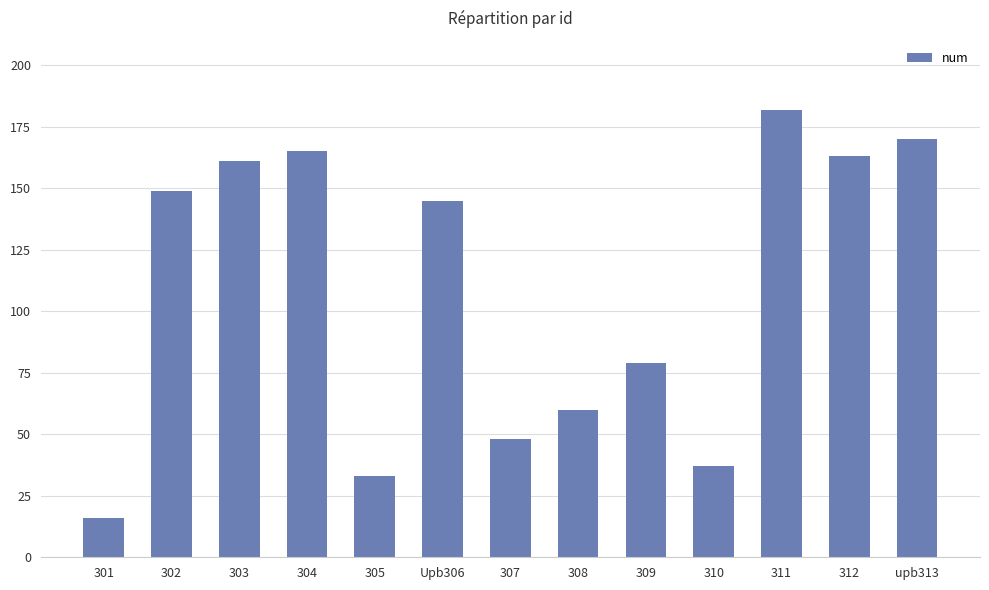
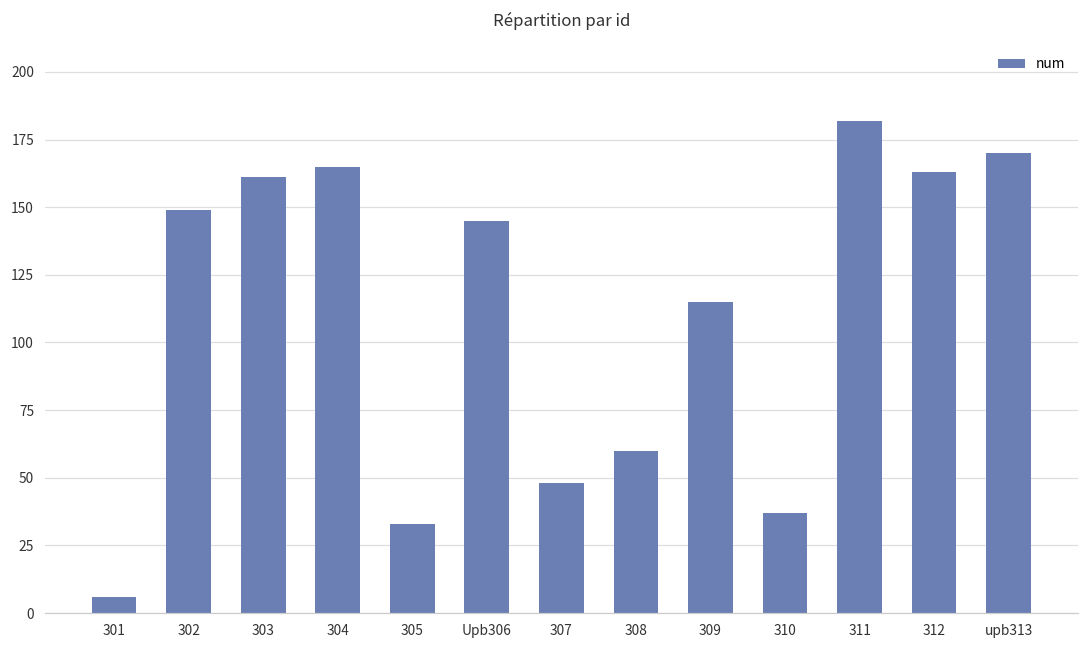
  {
-   "301": 16,
+   "301": 6,
    "302": 149,
    "303": 161,
    "304": 165,
    "305": 33,
    "Upb306": 145,
    "307": 48,
    "308": 60,
-   "309": 79,
+   "309": 115,
    "310": 37,
    "311": 182,
    "312": 163,
    "upb313": 170
  }
